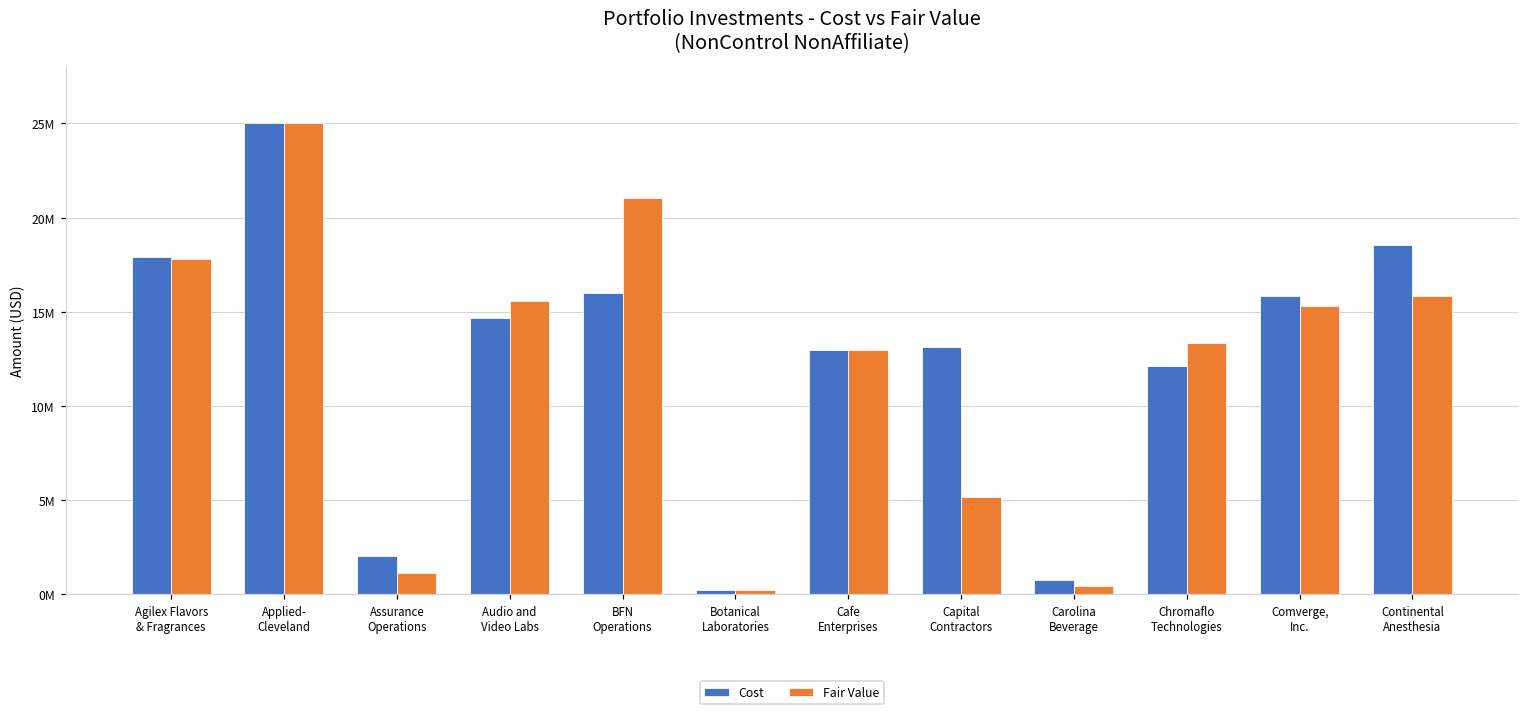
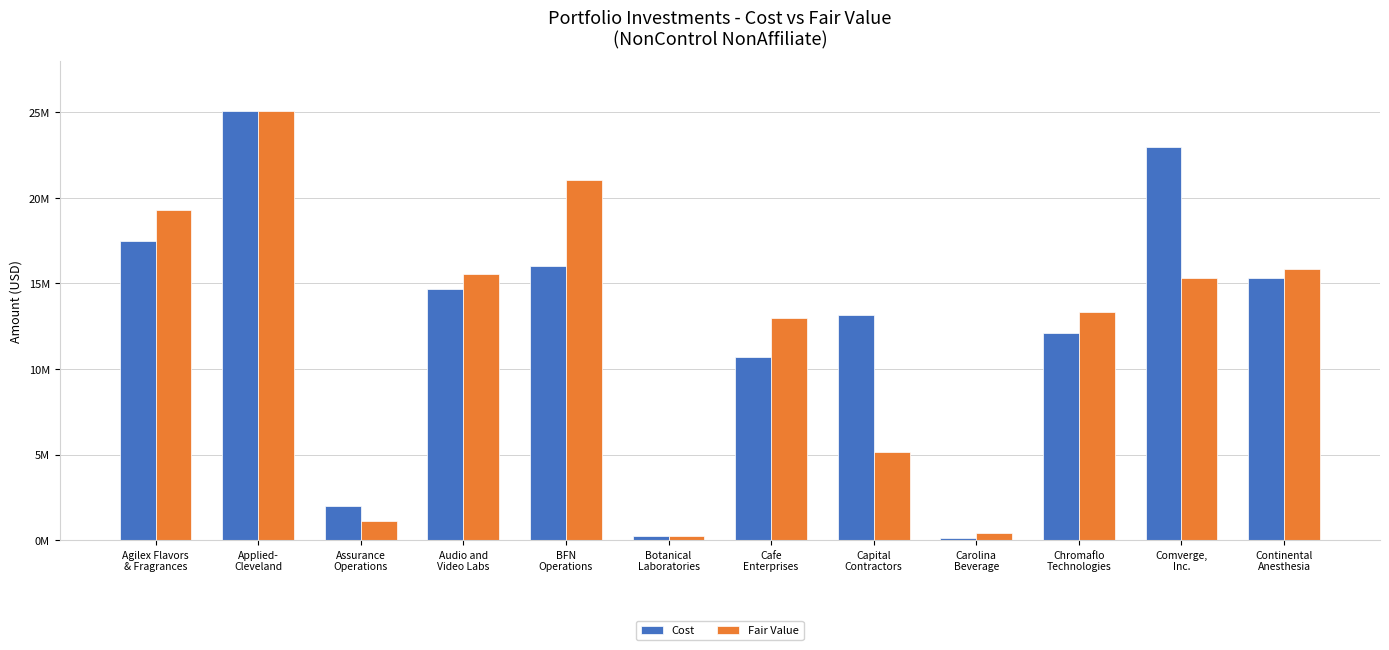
  {
    "Cost": {
-     "Agilex Flavors & Fragrances": 17900000,
+     "Agilex Flavors & Fragrances": 17400000,
      "Applied- Cleveland": 25000000,
      "Assurance Operations": 2000000,
      "Audio and Video Labs": 14700000,
      "BFN Operations": 16000000,
      "Botanical Laboratories": 200000,
-     "Cafe Enterprises": 13000000,
+     "Cafe Enterprises": 10700000,
      "Capital Contractors": 13100000,
-     "Carolina Beverage": 700000,
+     "Carolina Beverage": 100000,
      "Chromaflo Technologies": 12100000,
-     "Comverge, Inc.": 15900000,
-     "Continental Anesthesia": 18600000
+     "Comverge, Inc.": 23000000,
+     "Continental Anesthesia": 15300000
    },
    "Fair Value": {
-     "Agilex Flavors & Fragrances": 17800000,
+     "Agilex Flavors & Fragrances": 19300000,
      "Applied- Cleveland": 25000000,
      "Assurance Operations": 1100000,
      "Audio and Video Labs": 15600000,
      "BFN Operations": 21100000,
      "Botanical Laboratories": 200000,
      "Cafe Enterprises": 13000000,
      "Capital Contractors": 5200000,
      "Carolina Beverage": 400000,
      "Chromaflo Technologies": 13300000,
      "Comverge, Inc.": 15300000,
      "Continental Anesthesia": 15800000
    }
  }
